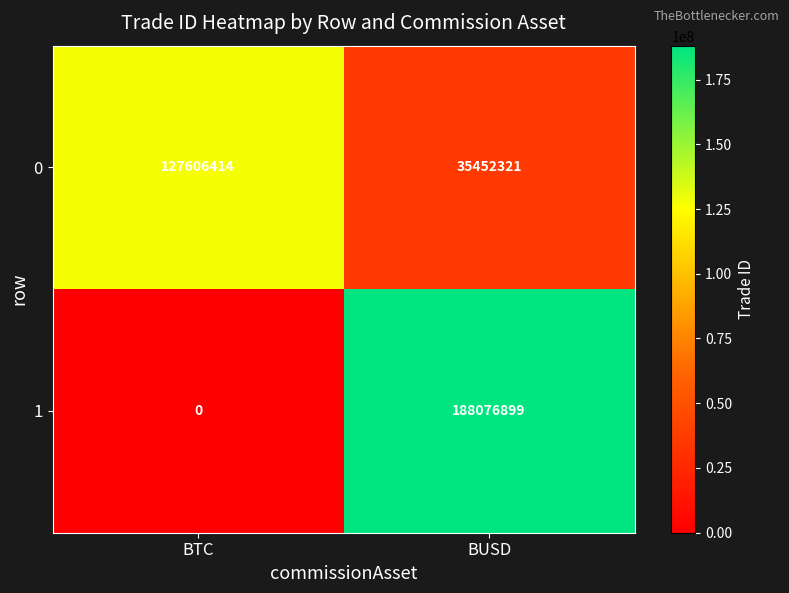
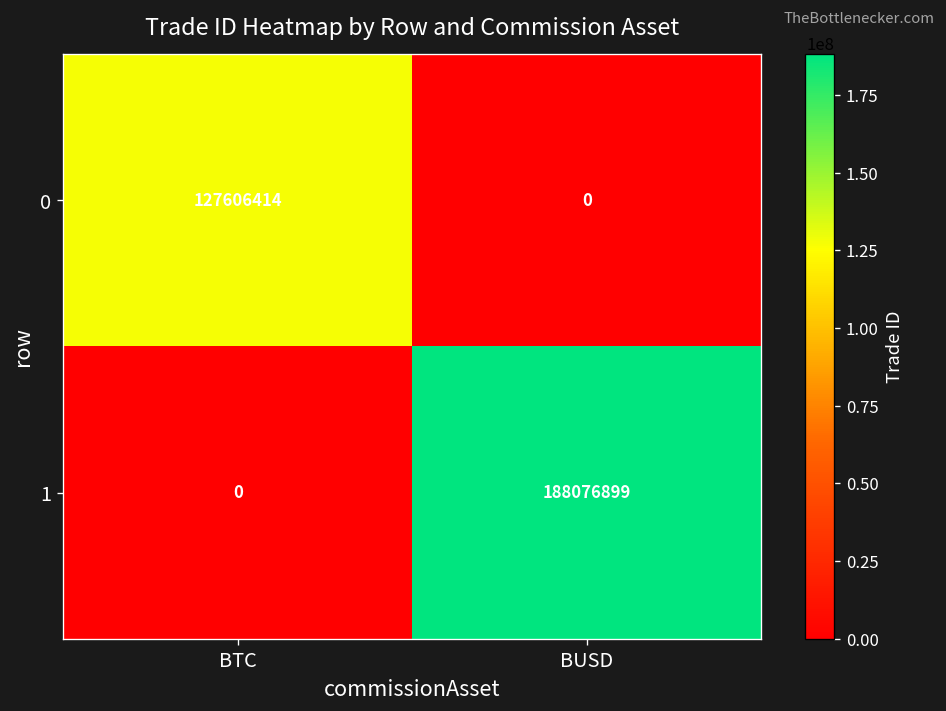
  {
    "0": {
      "BTC": 127606414,
-     "BUSD": 35452321
+     "BUSD": 0
    },
    "1": {
      "BTC": 0,
      "BUSD": 188076899
    }
  }
